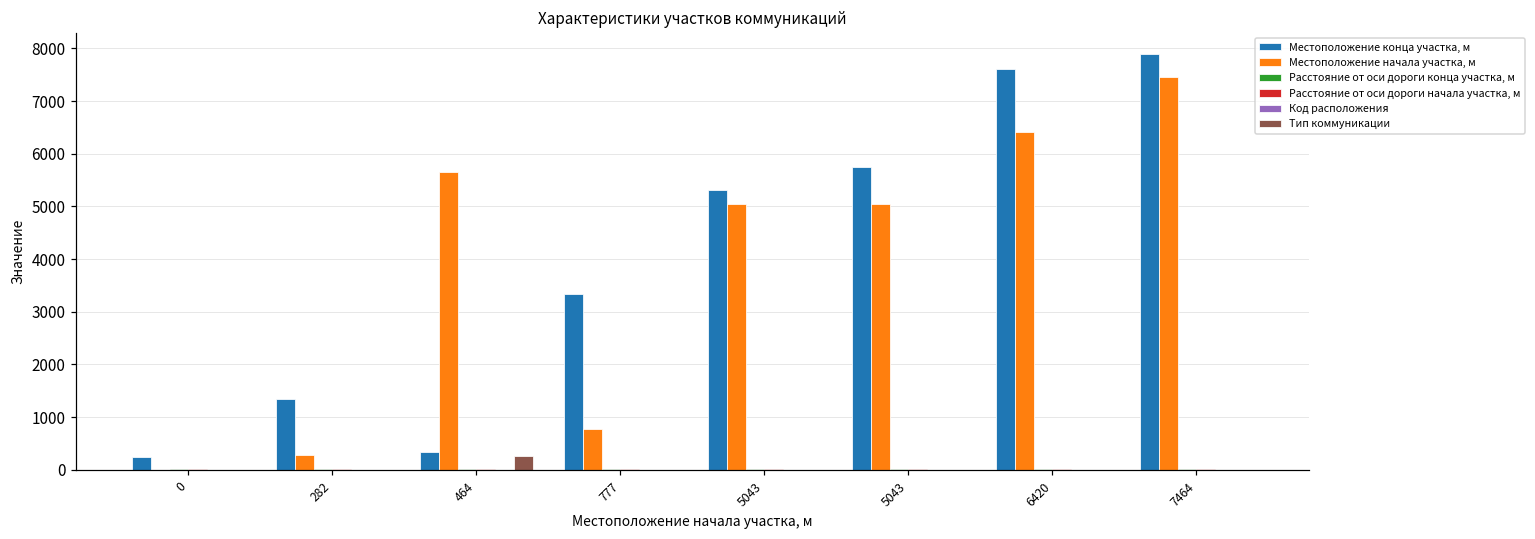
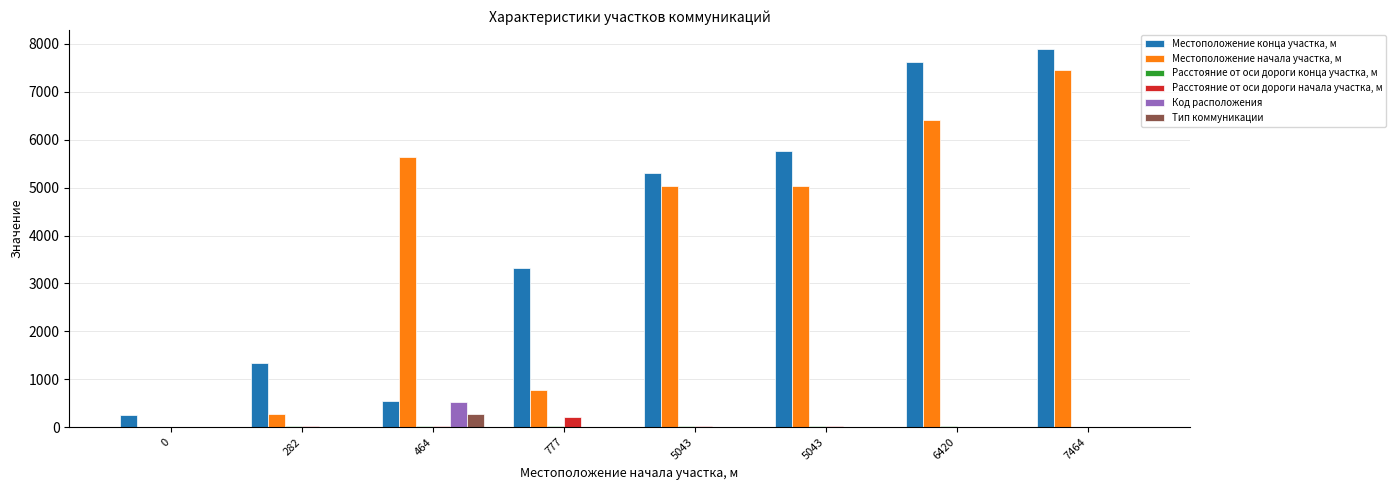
  {
    "Местоположение конца участка, м": {
      "0": 200,
      "282": 1300,
-     "464": 300,
+     "464": 500,
      "777": 3300,
      "6420": 7600,
      "7464": 7900
    },
    "Местоположение начала участка, м": {
      "0": 0,
      "282": 300,
      "464": 5600,
      "777": 800,
      "6420": 6400,
      "7464": 7500
    },
    "Расстояние от оси дороги начала участка, м": {
-     "777": 0
+     "777": 200
    },
    "Код расположения": {
-     "464": 0
+     "464": 500
    },
    "Тип коммуникации": {
      "464": 300
    }
  }
